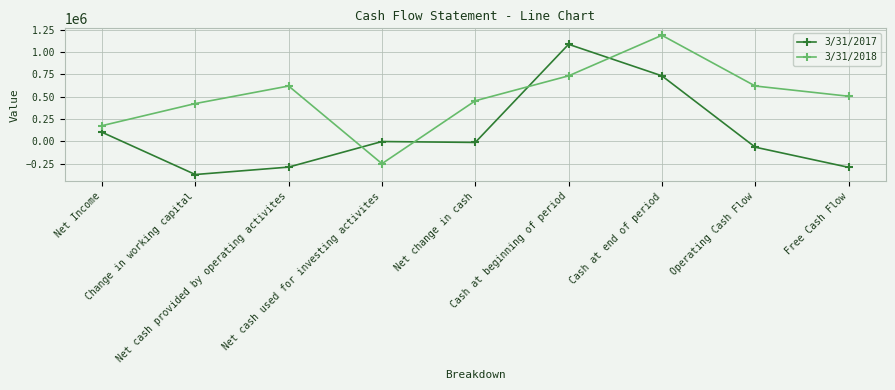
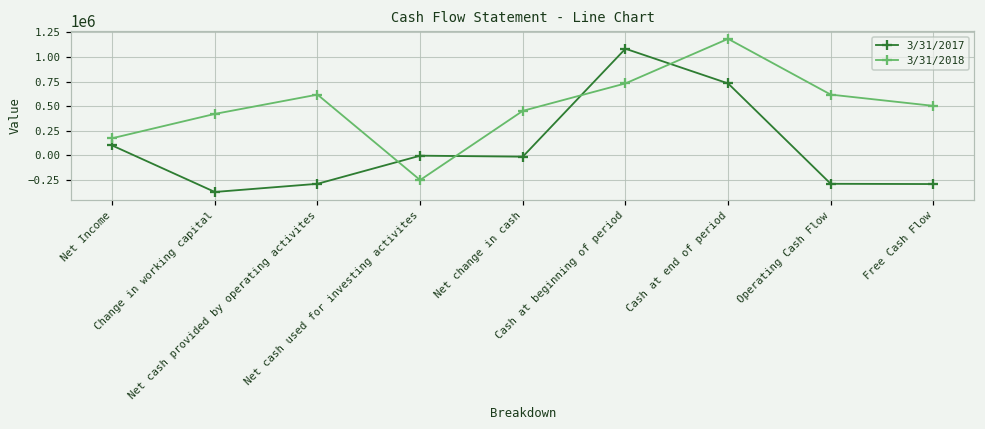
  {
    "3/31/2017": {
      "Net Income": 100000,
      "Change in working capital": -400000,
      "Net cash provided by operating activites": -300000,
      "Net cash used for investing activites": 0,
      "Net change in cash": 0,
      "Cash at beginning of period": 1100000,
      "Cash at end of period": 700000,
-     "Operating Cash Flow": -100000,
+     "Operating Cash Flow": -300000,
      "Free Cash Flow": -300000
    },
    "3/31/2018": {
      "Net Income": 200000,
      "Change in working capital": 400000,
      "Net cash provided by operating activites": 600000,
      "Net cash used for investing activites": -200000,
      "Net change in cash": 500000,
      "Cash at beginning of period": 700000,
      "Cash at end of period": 1200000,
      "Operating Cash Flow": 600000,
      "Free Cash Flow": 500000
    }
  }
